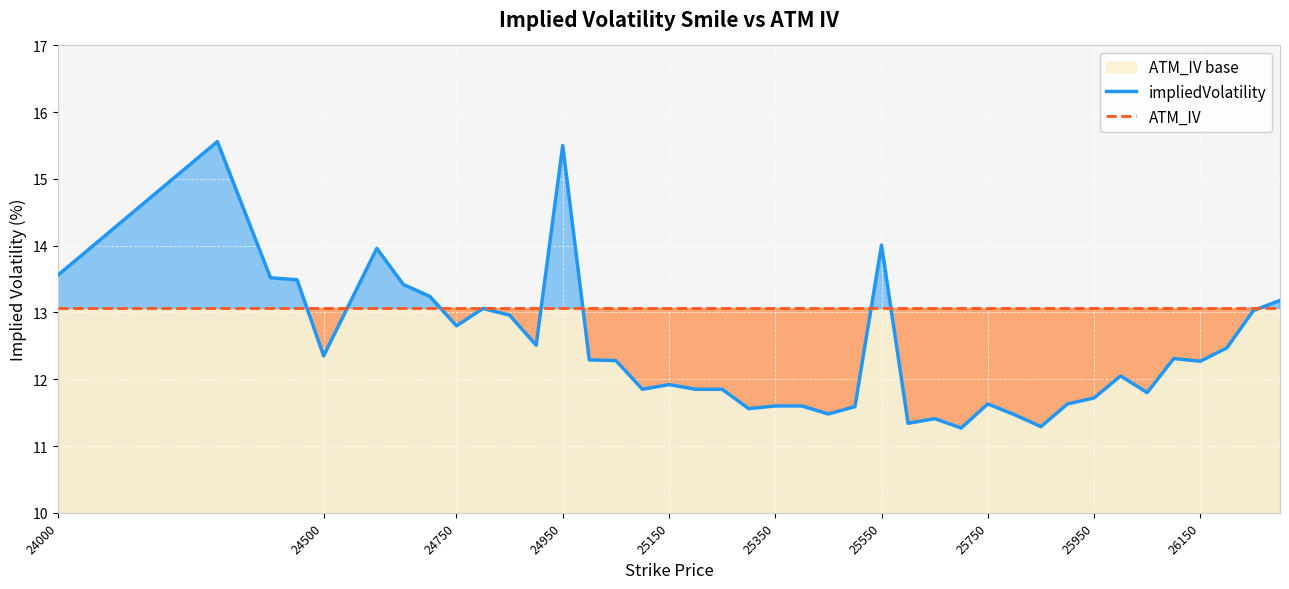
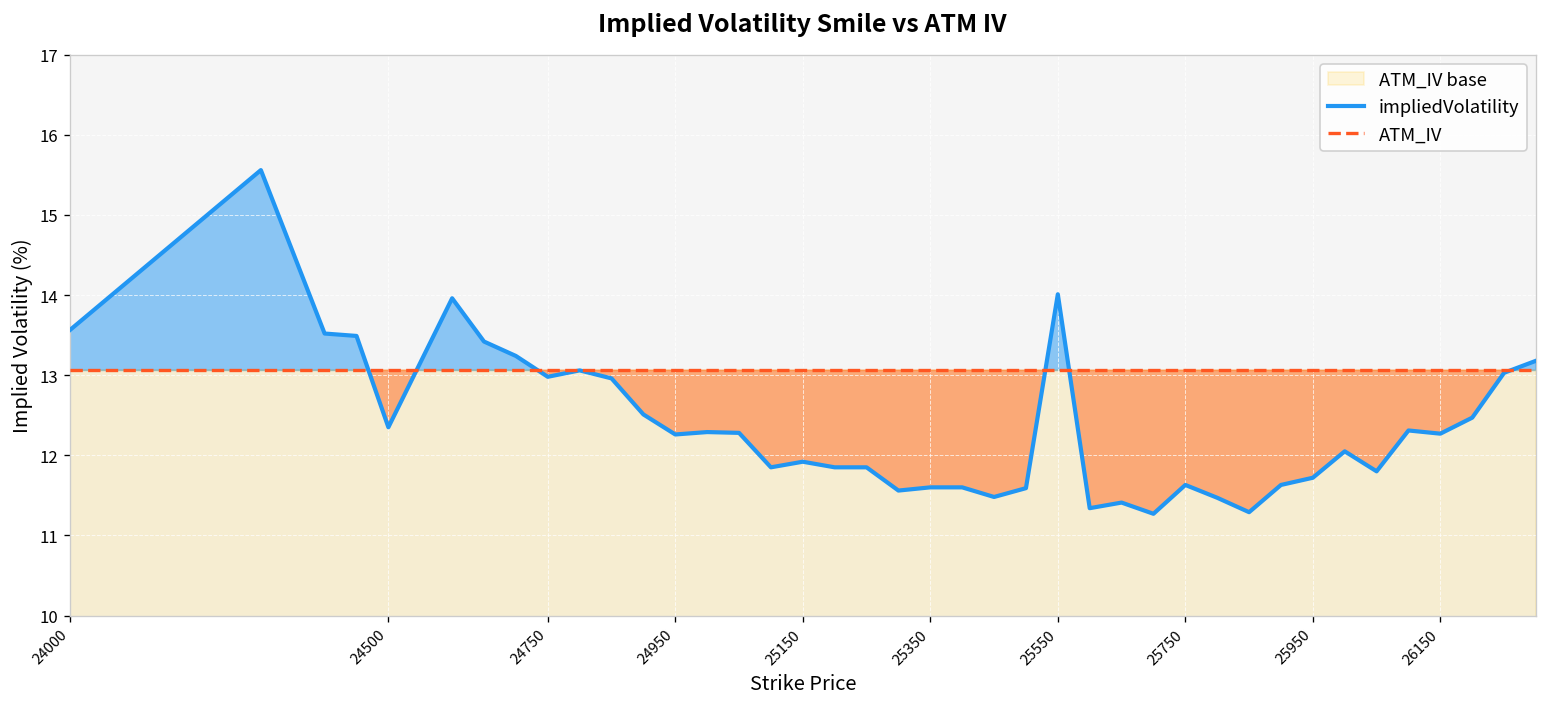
  {
    "impliedVolatility": {
      "24000": 13.6,
      "24500": 12.4,
-     "24750": 12.8,
-     "24950": 15.5,
+     "24750": 13.0,
+     "24950": 12.3,
      "25150": 11.9,
      "25350": 11.6,
      "25550": 14.0,
      "25750": 11.6,
      "25950": 11.7,
      "26150": 12.3
    },
    "ATM_IV base": {
      "24000": 13.1,
      "24500": 13.1,
      "24750": 13.1,
      "24950": 13.1,
      "25150": 13.1,
      "25350": 13.1,
      "25550": 13.1,
      "25750": 13.1,
      "25950": 13.1,
      "26150": 13.1
    }
  }
